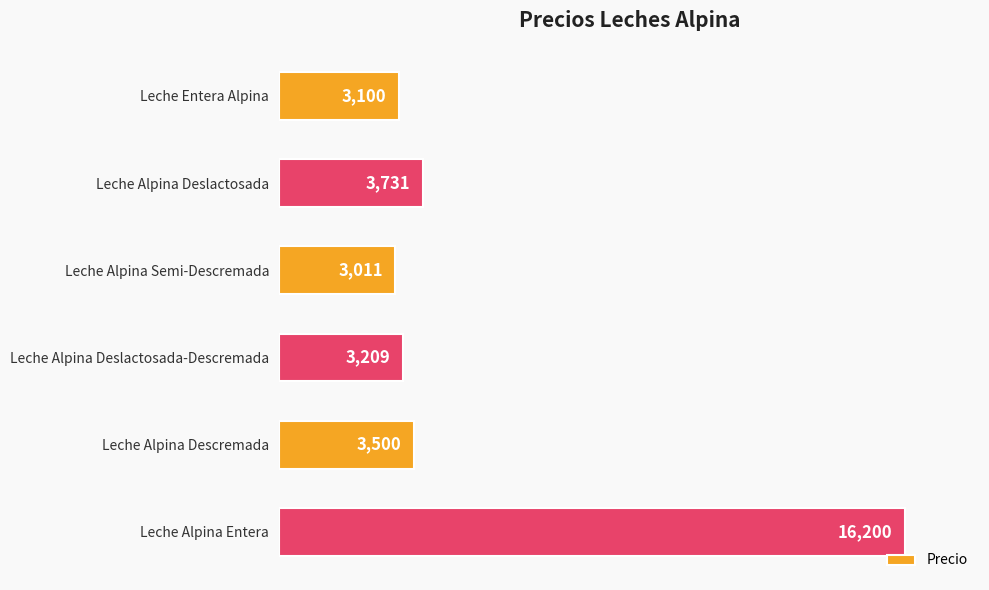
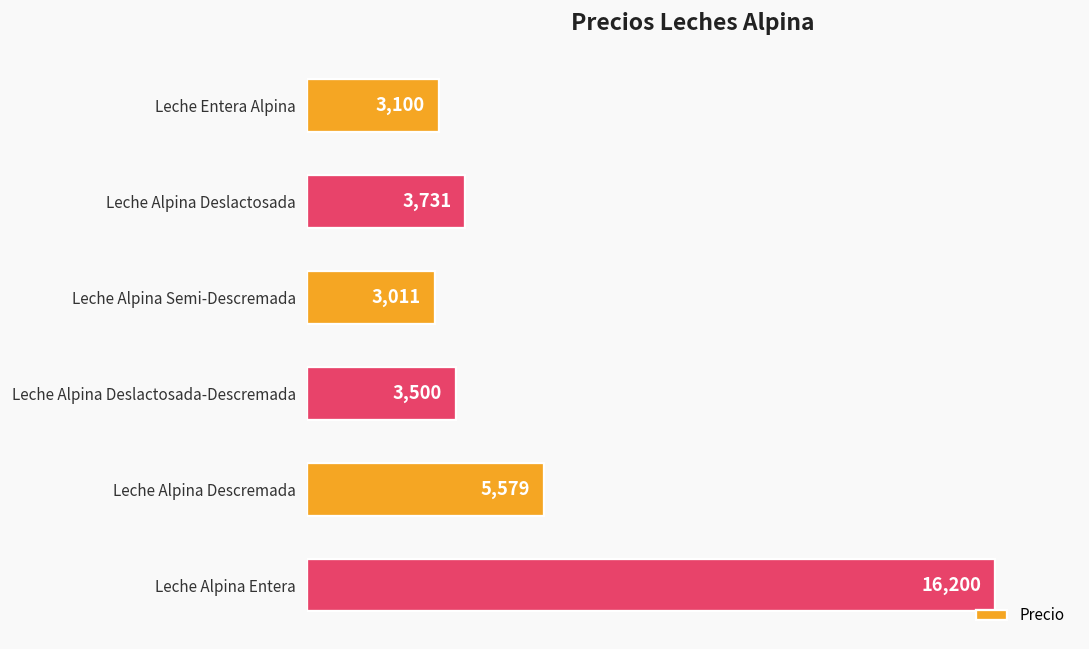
  {
    "Leche Entera Alpina": "3,100",
    "Leche Alpina Deslactosada": "3,731",
    "Leche Alpina Semi-Descremada": "3,011",
-   "Leche Alpina Deslactosada-Descremada": "3,209",
-   "Leche Alpina Descremada": "3,500",
+   "Leche Alpina Deslactosada-Descremada": "3,500",
+   "Leche Alpina Descremada": "5,579",
    "Leche Alpina Entera": "16,200"
  }
